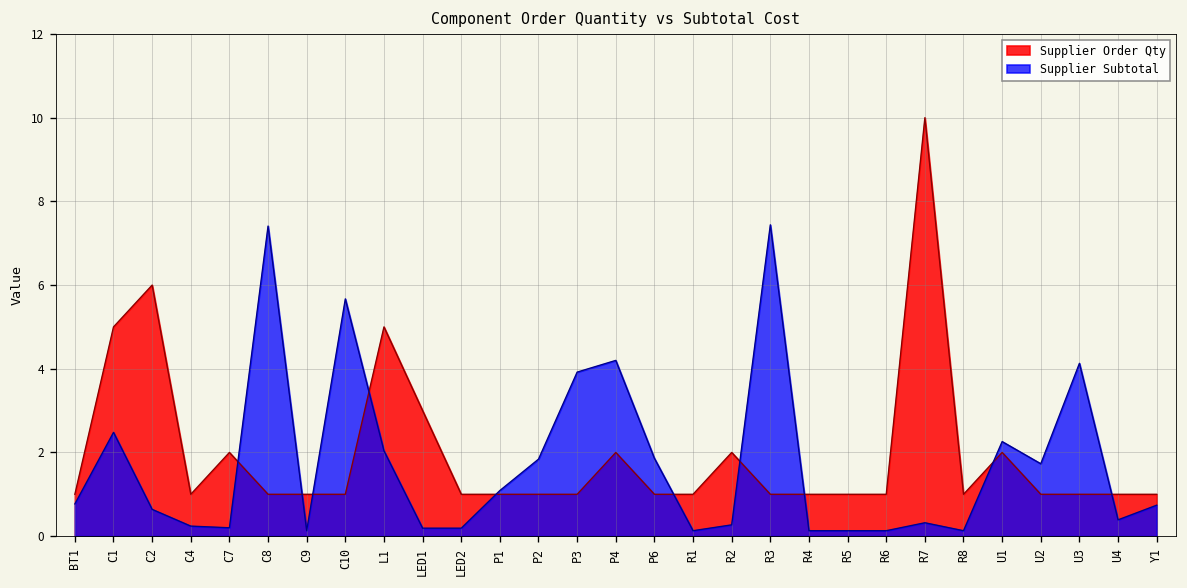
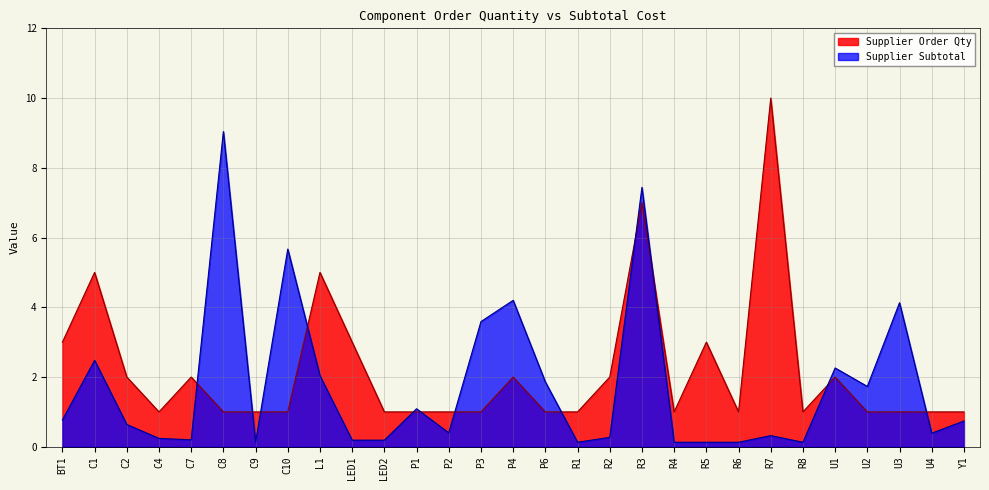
  {
    "Supplier Order Qty": {
-     "BT1": 1,
+     "BT1": 3,
      "C1": 5,
-     "C2": 6,
+     "C2": 2,
      "C4": 1,
      "C7": 2,
      "C8": 1,
      "C9": 1,
      "C10": 1,
      "L1": 5,
      "LED1": 3,
      "LED2": 1,
      "P1": 1,
      "P2": 1,
      "P3": 1,
      "P4": 2,
      "P6": 1,
      "R1": 1,
      "R2": 2,
-     "R3": 1,
+     "R3": 7,
      "R4": 1,
-     "R5": 1,
+     "R5": 3,
      "R6": 1,
      "R7": 10,
      "R8": 1,
      "U1": 2,
      "U2": 1,
      "U3": 1,
      "U4": 1,
      "Y1": 1
    },
    "Supplier Subtotal": {
      "BT1": 0.8,
      "C1": 2.5,
      "C2": 0.6,
      "C4": 0.2,
      "C7": 0.2,
-     "C8": 7.4,
+     "C8": 9.0,
      "C9": 0.1,
      "C10": 5.7,
      "L1": 2.0,
      "LED1": 0.2,
      "LED2": 0.2,
      "P1": 1.1,
-     "P2": 1.8,
-     "P3": 3.9,
+     "P2": 0.4,
+     "P3": 3.6,
      "P4": 4.2,
      "P6": 1.9,
      "R1": 0.1,
      "R2": 0.3,
      "R3": 7.4,
      "R4": 0.1,
      "R5": 0.1,
      "R6": 0.1,
      "R7": 0.3,
      "R8": 0.1,
      "U1": 2.3,
      "U2": 1.7,
      "U3": 4.1,
      "U4": 0.4,
      "Y1": 0.7
    }
  }
